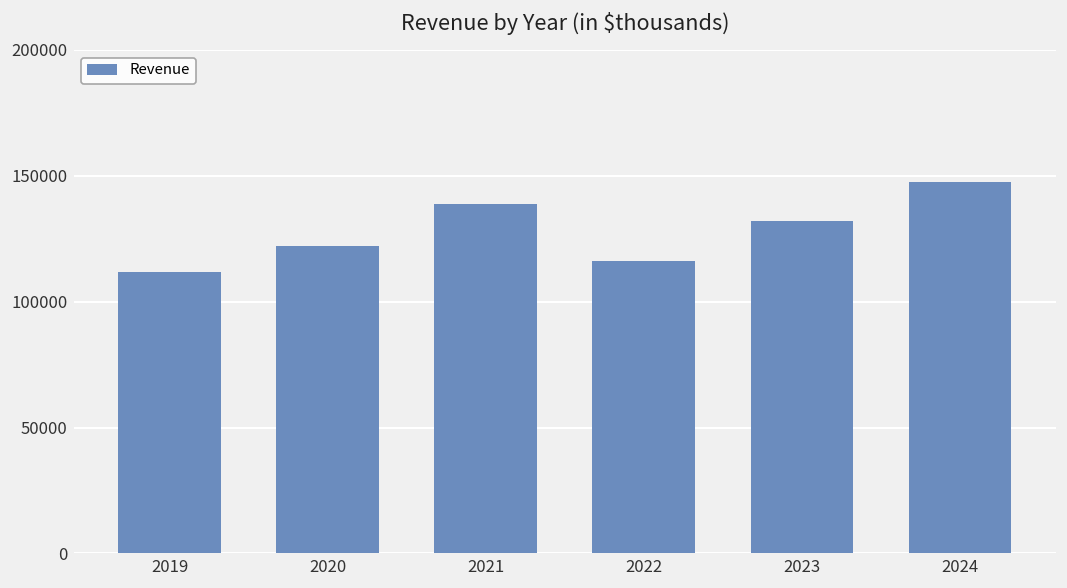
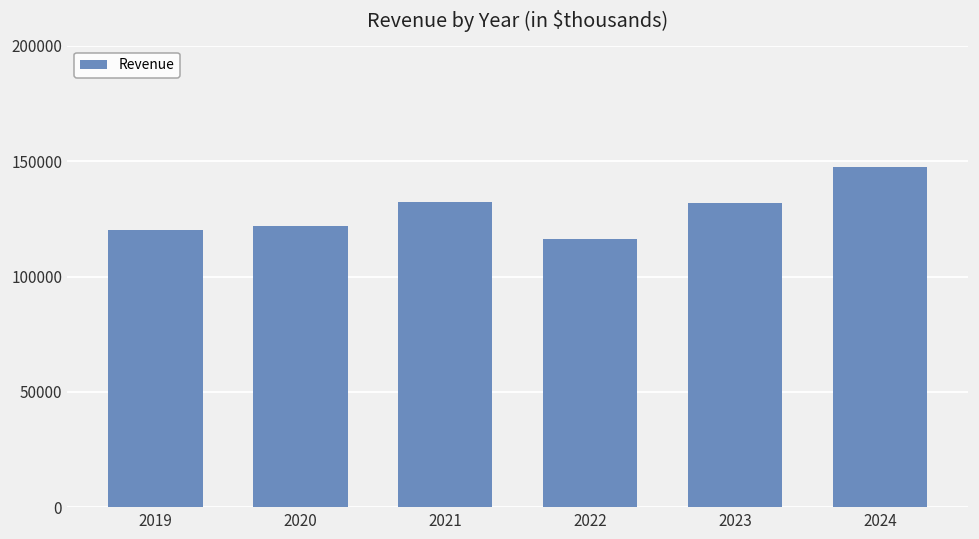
  {
-   "2019": 112000,
+   "2019": 120000,
    "2020": 122000,
-   "2021": 139000,
+   "2021": 133000,
    "2022": 116000,
    "2023": 132000,
    "2024": 148000
  }
